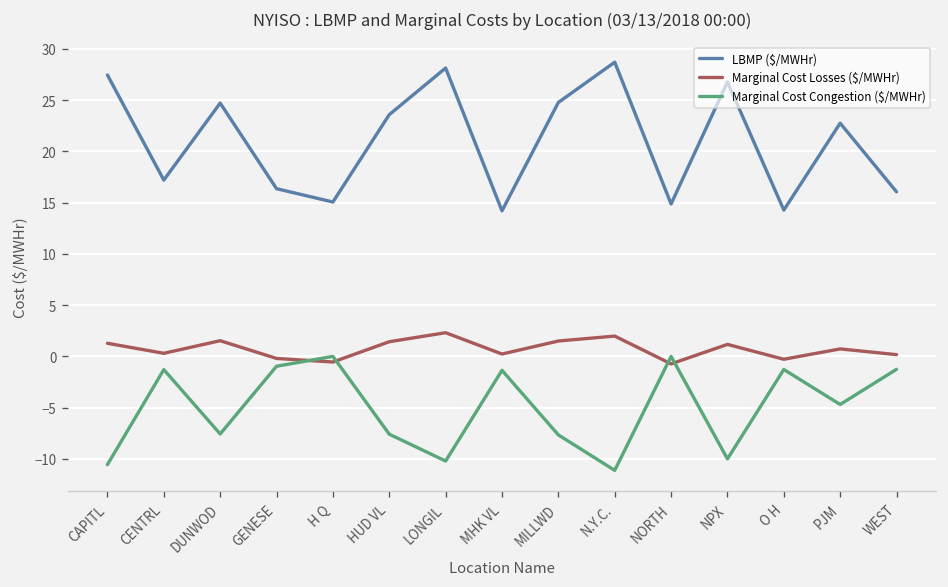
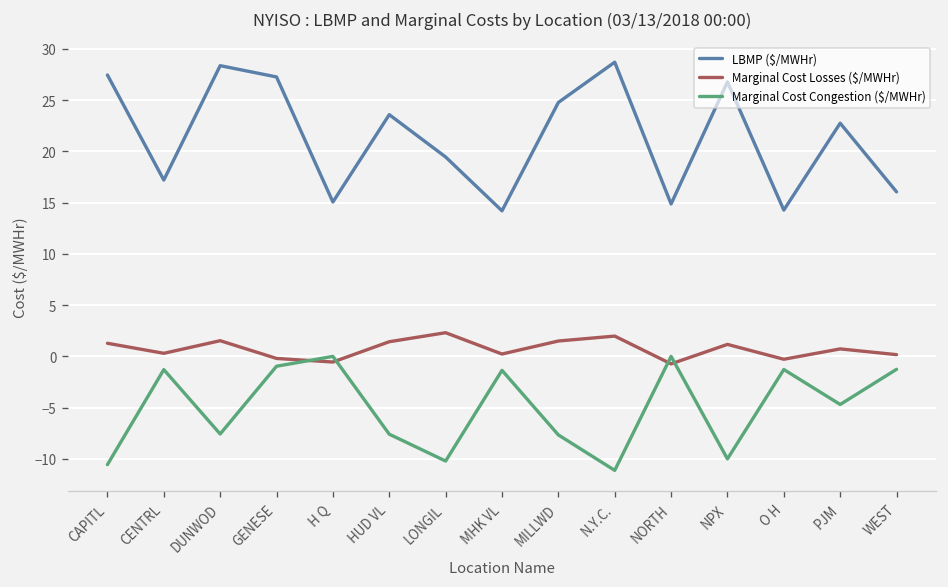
  {
    "LBMP ($/MWHr)": {
      "CAPITL": 27,
      "CENTRL": 17,
-     "DUNWOD": 25,
-     "GENESE": 16,
+     "DUNWOD": 28,
+     "GENESE": 27,
      "H Q": 15,
      "HUD VL": 24,
-     "LONGIL": 28,
+     "LONGIL": 19,
      "MHK VL": 14,
      "MILLWD": 25,
      "N.Y.C.": 29,
      "NORTH": 15,
      "O H": 14,
      "PJM": 23,
      "WEST": 16
    },
    "Marginal Cost Losses ($/MWHr)": {
      "CAPITL": 1,
      "CENTRL": 0,
      "DUNWOD": 2,
      "GENESE": 0,
      "H Q": -1,
      "HUD VL": 1,
      "LONGIL": 2,
      "MHK VL": 0,
      "MILLWD": 2,
      "N.Y.C.": 2,
      "NORTH": -1,
      "NPX": 1,
      "O H": 0,
      "PJM": 1,
      "WEST": 0
    },
    "Marginal Cost Congestion ($/MWHr)": {
      "CAPITL": -11,
      "CENTRL": -1,
      "DUNWOD": -8,
      "GENESE": -1,
      "H Q": 0,
      "HUD VL": -8,
      "LONGIL": -10,
      "MHK VL": -1,
      "MILLWD": -8,
      "N.Y.C.": -11,
      "NORTH": 0,
      "NPX": -10,
      "O H": -1,
      "PJM": -5,
      "WEST": -1
    }
  }
